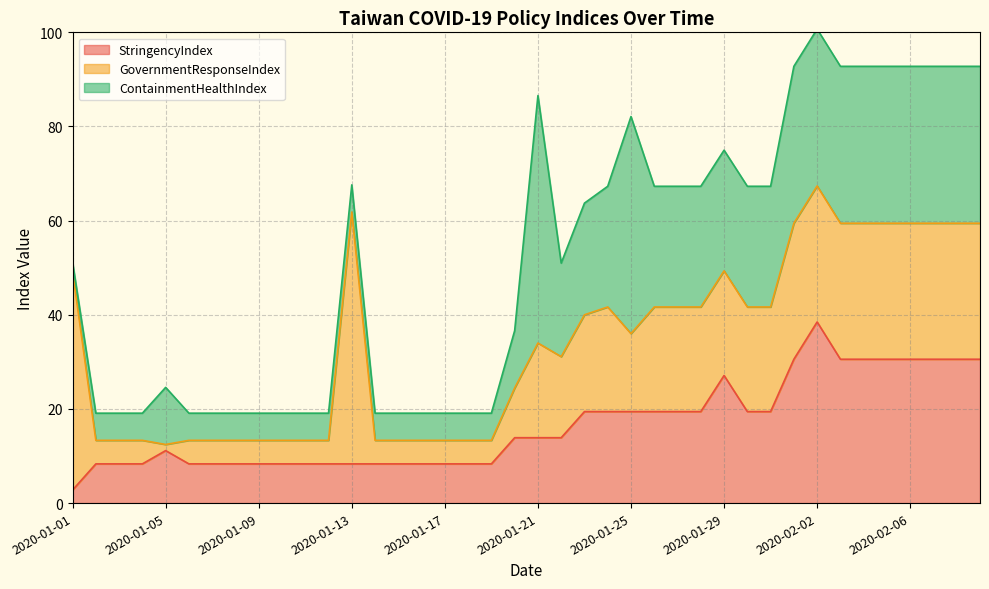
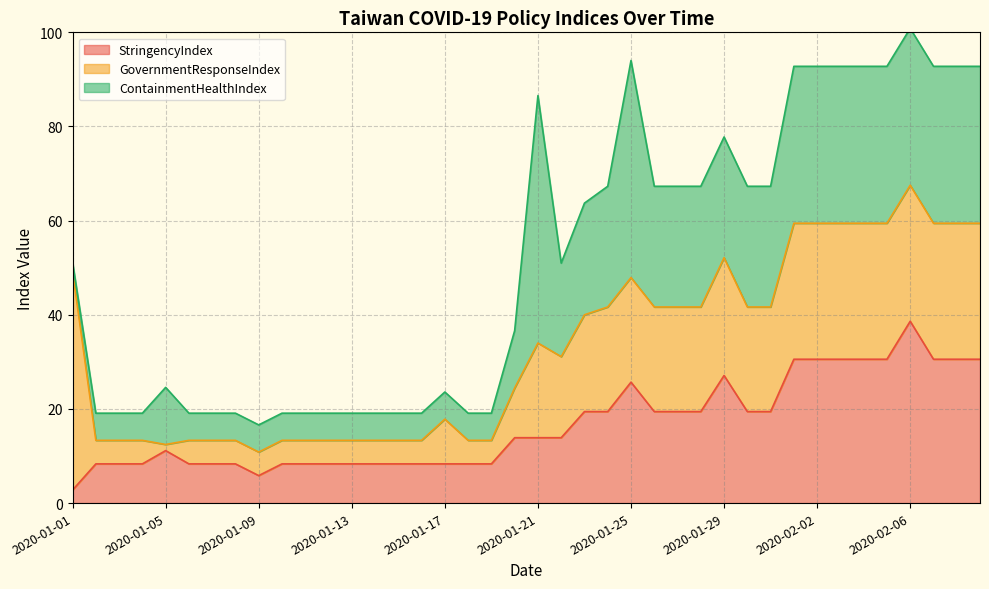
  {
    "StringencyIndex": {
      "2020-01-01": 3,
      "2020-01-05": 11,
-     "2020-01-09": 8,
+     "2020-01-09": 6,
      "2020-01-13": 8,
      "2020-01-17": 8,
      "2020-01-21": 14,
-     "2020-01-25": 19,
+     "2020-01-25": 26,
      "2020-01-29": 27,
-     "2020-02-02": 38,
-     "2020-02-06": 31
+     "2020-02-02": 31,
+     "2020-02-06": 39
    },
    "GovernmentResponseIndex": {
      "2020-01-01": 46,
      "2020-01-05": 1,
      "2020-01-09": 5,
-     "2020-01-13": 54,
-     "2020-01-17": 5,
+     "2020-01-13": 5,
+     "2020-01-17": 9,
      "2020-01-21": 20,
-     "2020-01-25": 17,
-     "2020-01-29": 22,
+     "2020-01-25": 22,
+     "2020-01-29": 25,
      "2020-02-02": 29,
      "2020-02-06": 29
    },
    "ContainmentHealthIndex": {
      "2020-01-01": 2,
      "2020-01-05": 12,
      "2020-01-09": 6,
      "2020-01-13": 6,
      "2020-01-17": 6,
      "2020-01-21": 53,
      "2020-01-25": 46,
      "2020-01-29": 26
    }
  }
